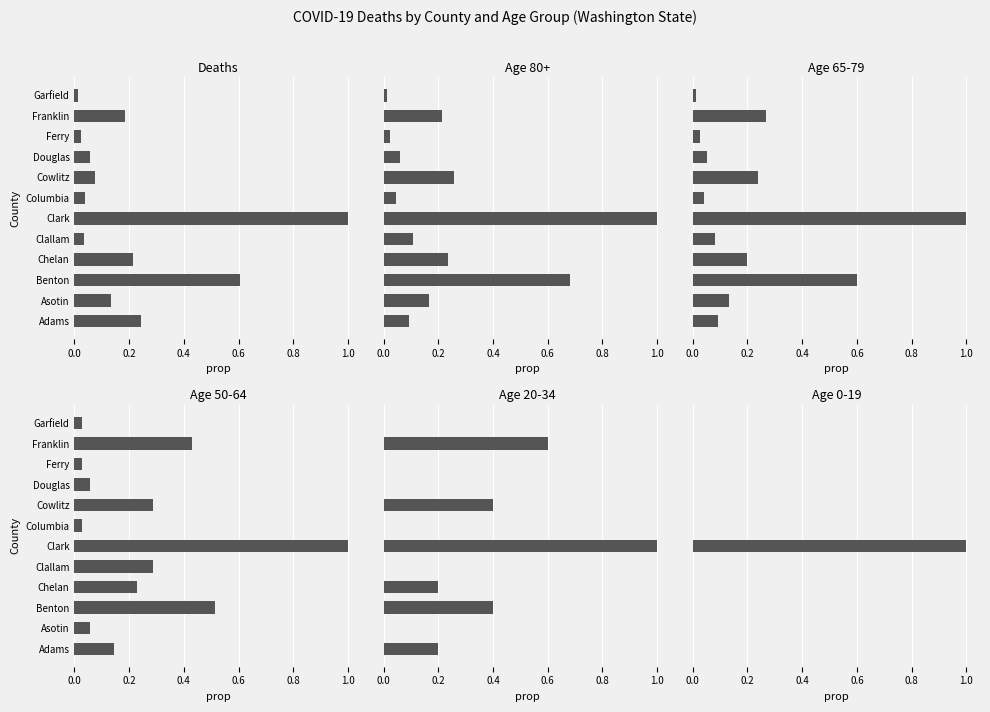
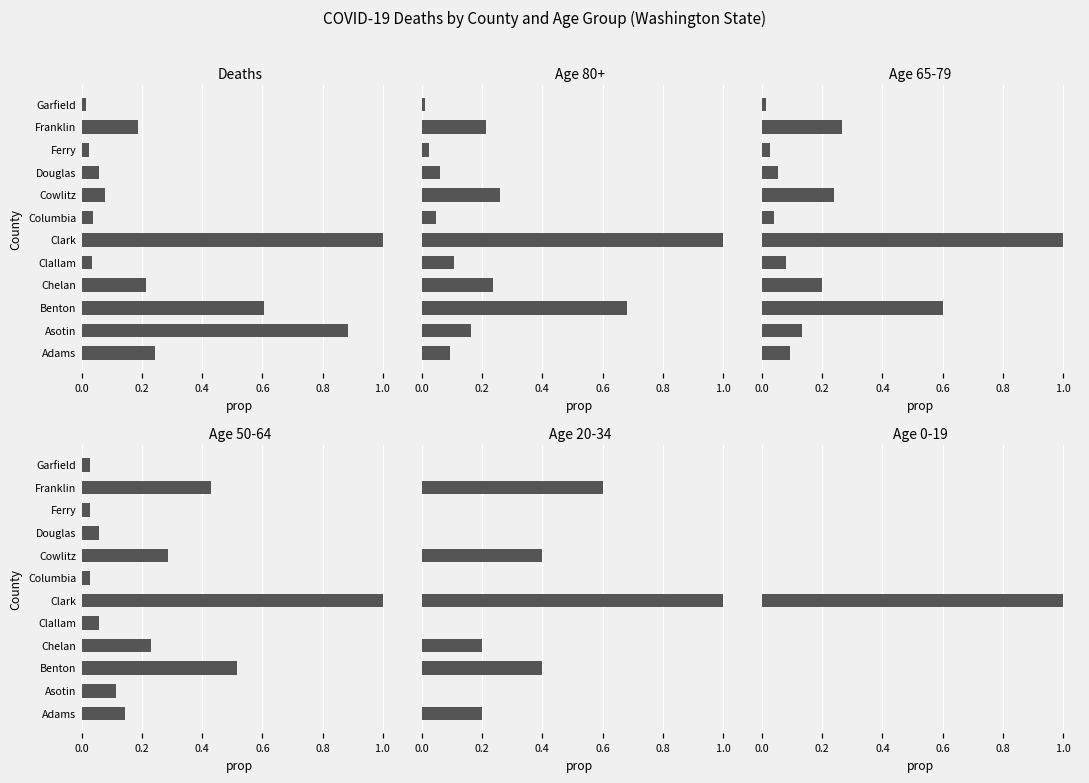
  {
    "Deaths": {
      "Garfield": 0.01,
      "Franklin": 0.19,
      "Ferry": 0.02,
      "Douglas": 0.06,
      "Cowlitz": 0.08,
      "Columbia": 0.04,
      "Clark": 1.00,
      "Clallam": 0.03,
      "Chelan": 0.21,
      "Benton": 0.60,
-     "Asotin": 0.13,
+     "Asotin": 0.89,
      "Adams": 0.24
    },
    "Age 50-64": {
      "Garfield": 0.03,
      "Franklin": 0.43,
      "Ferry": 0.03,
      "Douglas": 0.06,
      "Cowlitz": 0.29,
      "Columbia": 0.03,
      "Clark": 1.00,
-     "Clallam": 0.29,
+     "Clallam": 0.06,
      "Chelan": 0.23,
      "Benton": 0.51,
-     "Asotin": 0.06,
+     "Asotin": 0.11,
      "Adams": 0.14
    }
  }
